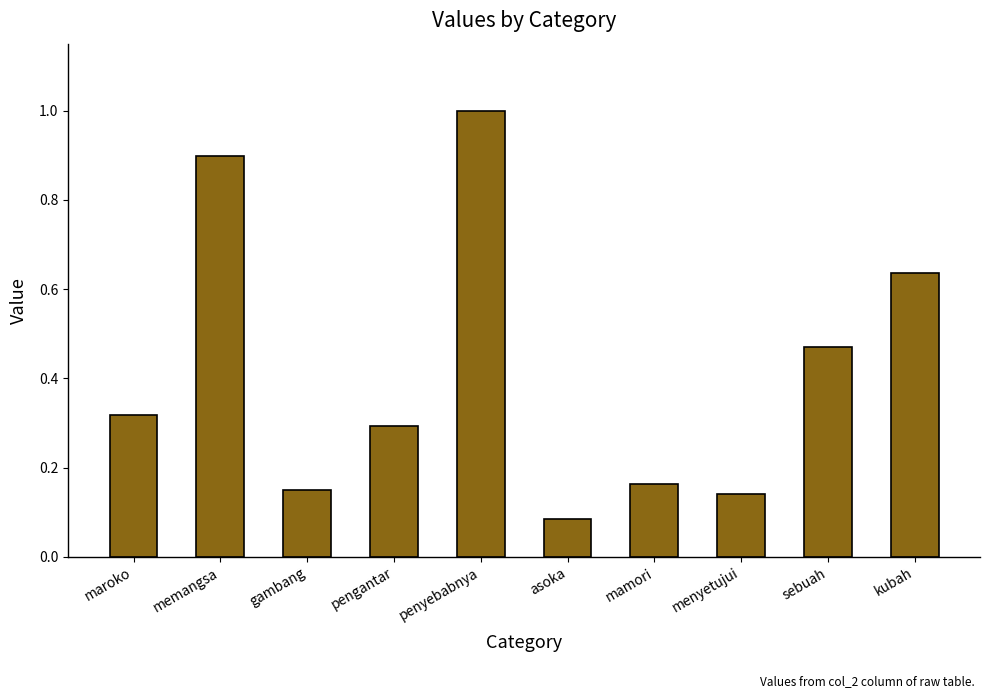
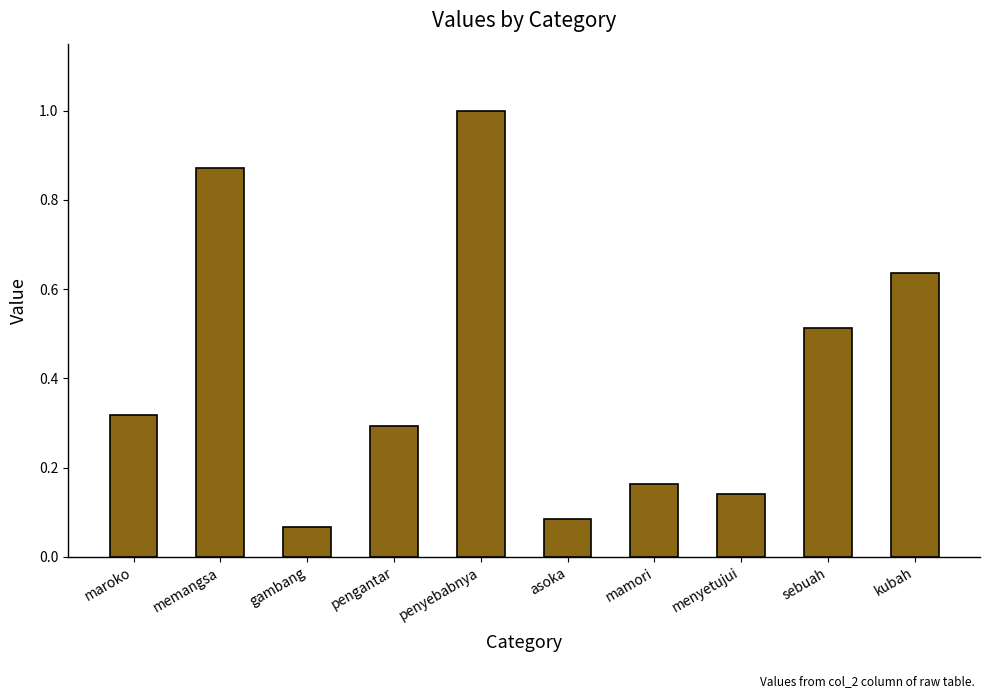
  {
    "maroko": 0.32,
-   "memangsa": 0.90,
-   "gambang": 0.15,
+   "memangsa": 0.87,
+   "gambang": 0.07,
    "pengantar": 0.29,
    "penyebabnya": 1.00,
    "asoka": 0.09,
    "mamori": 0.16,
    "menyetujui": 0.14,
-   "sebuah": 0.47,
+   "sebuah": 0.51,
    "kubah": 0.64
  }
